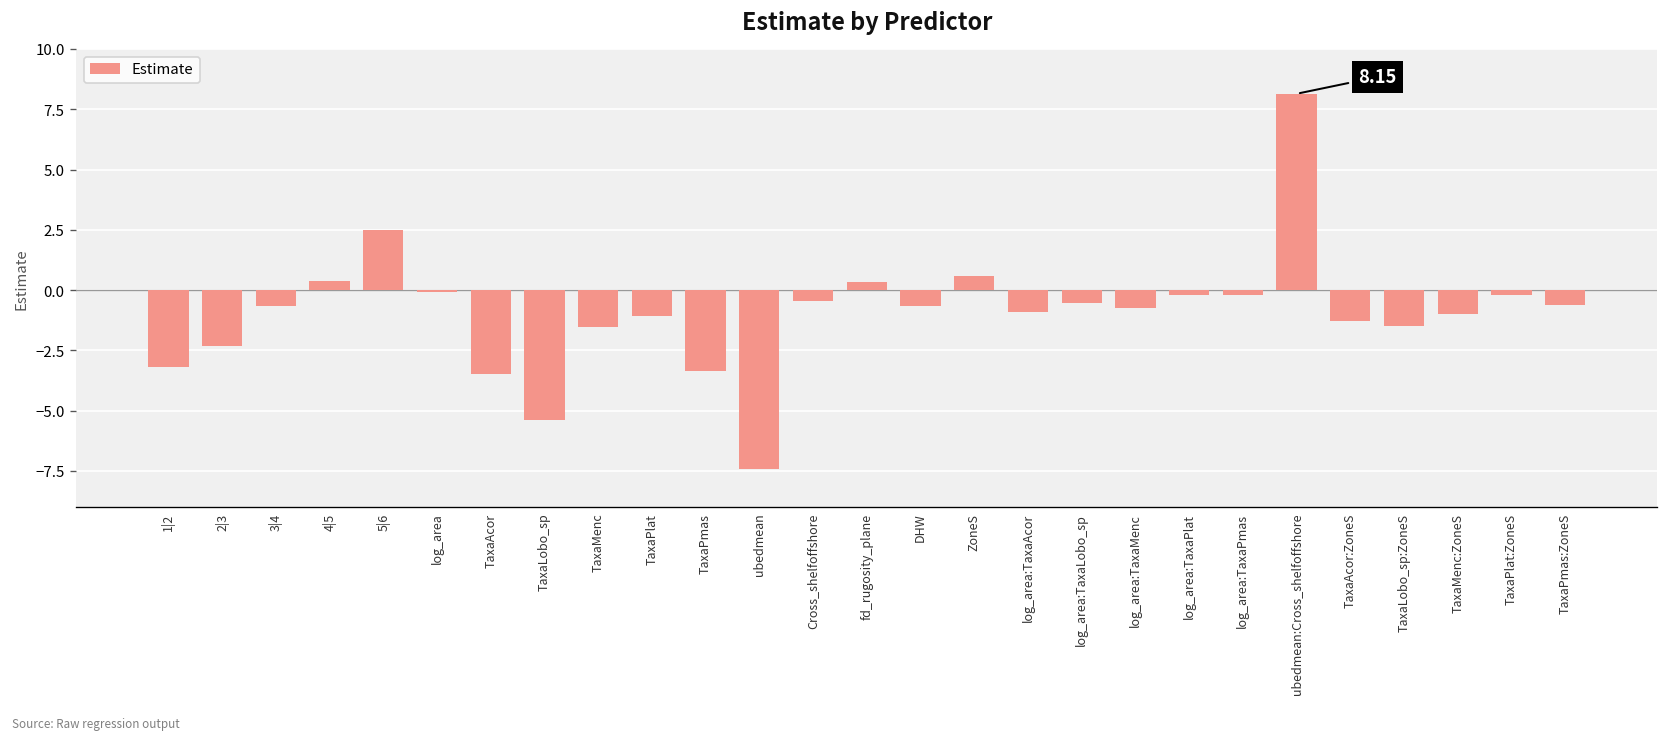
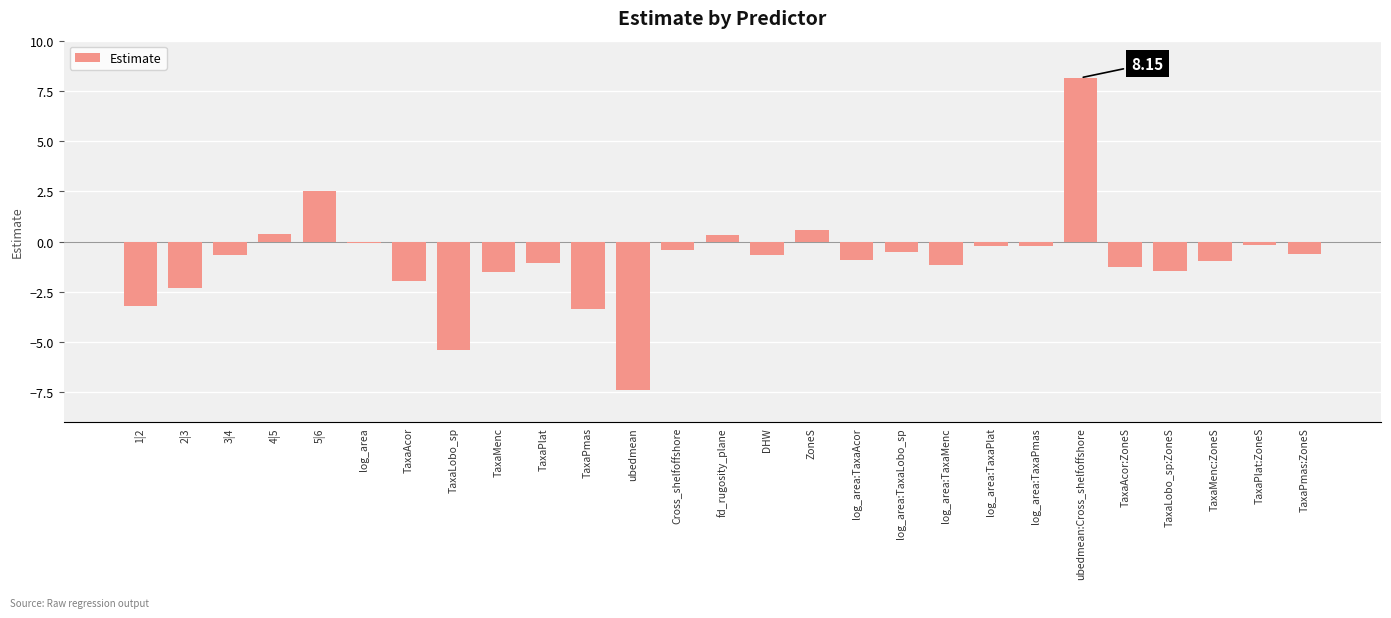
  {
    "1|2": -3.2,
    "2|3": -2.3,
    "3|4": -0.7,
    "4|5": 0.4,
    "5|6": 2.5,
-   "TaxaAcor": -3.5,
+   "TaxaAcor": -2.0,
    "TaxaLobo_sp": -5.4,
    "TaxaMenc": -1.5,
    "TaxaPlat": -1.1,
    "TaxaPmas": -3.3,
    "ubedmean": -7.4,
    "Cross_shelfoffshore": -0.4,
    "fd_rugosity_plane": 0.3,
    "DHW": -0.7,
    "ZoneS": 0.6,
    "log_area:TaxaAcor": -0.9,
    "log_area:TaxaLobo_sp": -0.5,
-   "log_area:TaxaMenc": -0.7,
+   "log_area:TaxaMenc": -1.2,
    "log_area:TaxaPlat": -0.2,
    "log_area:TaxaPmas": -0.2,
    "ubedmean:Cross_shelfoffshore": 8.2,
    "TaxaAcor:ZoneS": -1.3,
    "TaxaLobo_sp:ZoneS": -1.5,
    "TaxaMenc:ZoneS": -1.0,
    "TaxaPlat:ZoneS": -0.2,
    "TaxaPmas:ZoneS": -0.6
  }
